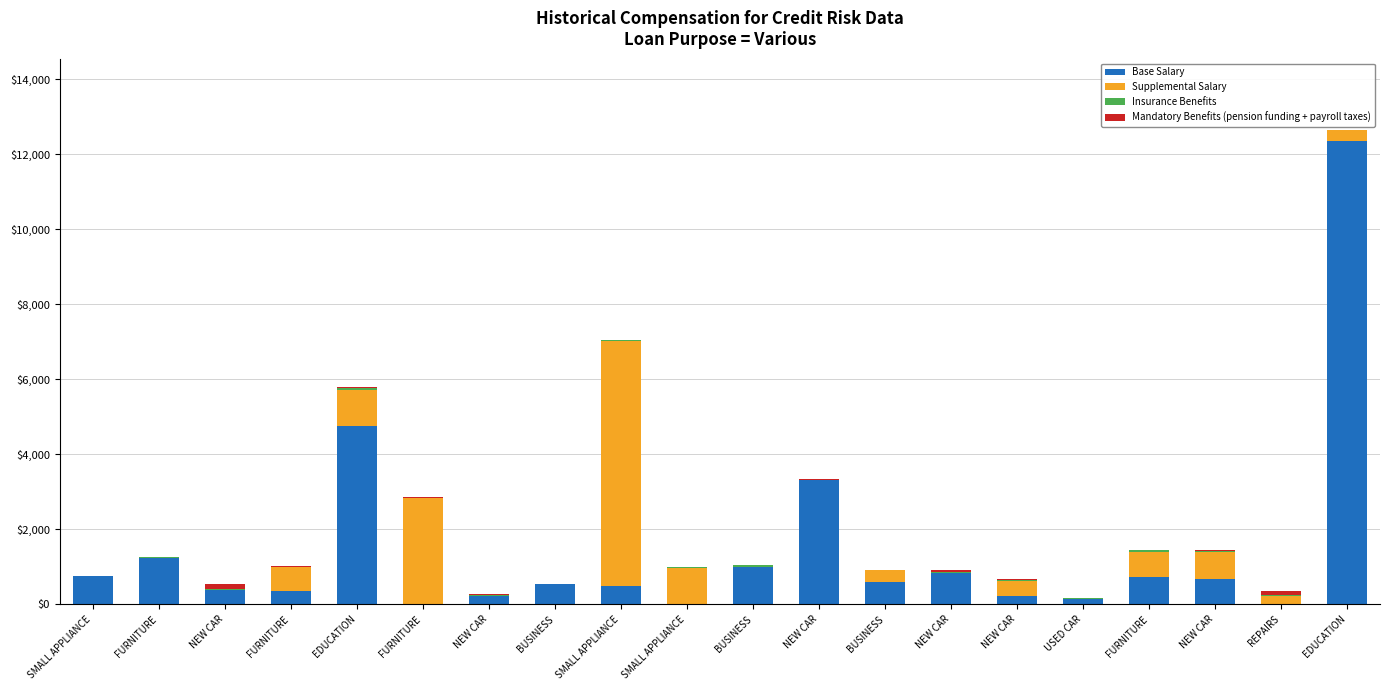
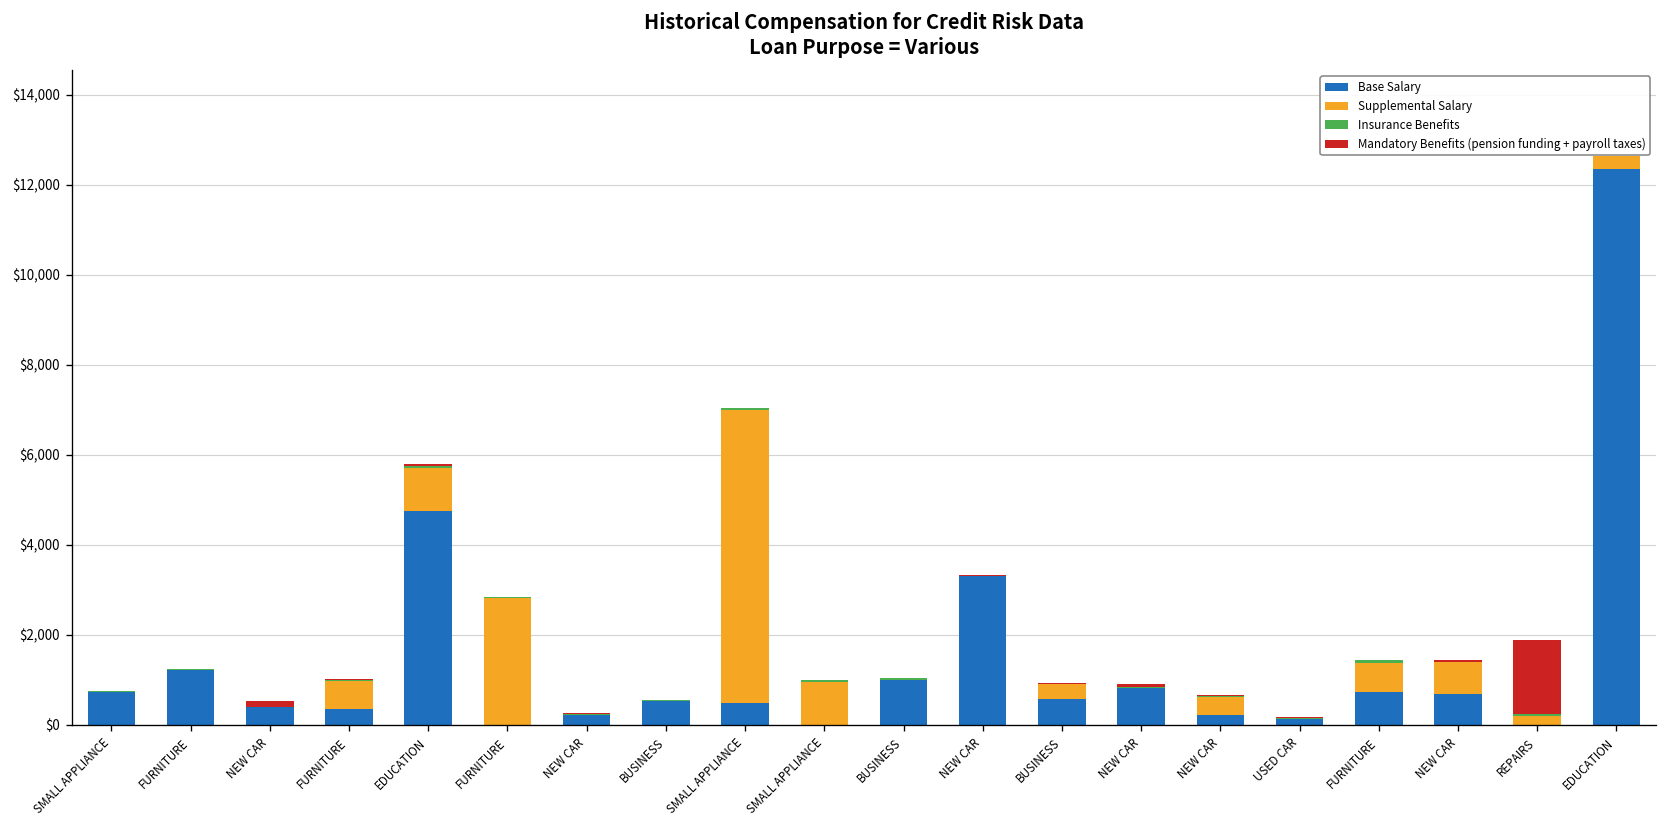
  {
    "Base Salary": {
      "USED CAR": "$100",
      "REPAIRS": "$0"
    },
    "Supplemental Salary": {
      "USED CAR": "$0",
      "REPAIRS": "$200"
    },
    "Mandatory Benefits (pension funding + payroll taxes)": {
-     "REPAIRS": "$100"
+     "REPAIRS": "$1,600"
    }
  }
